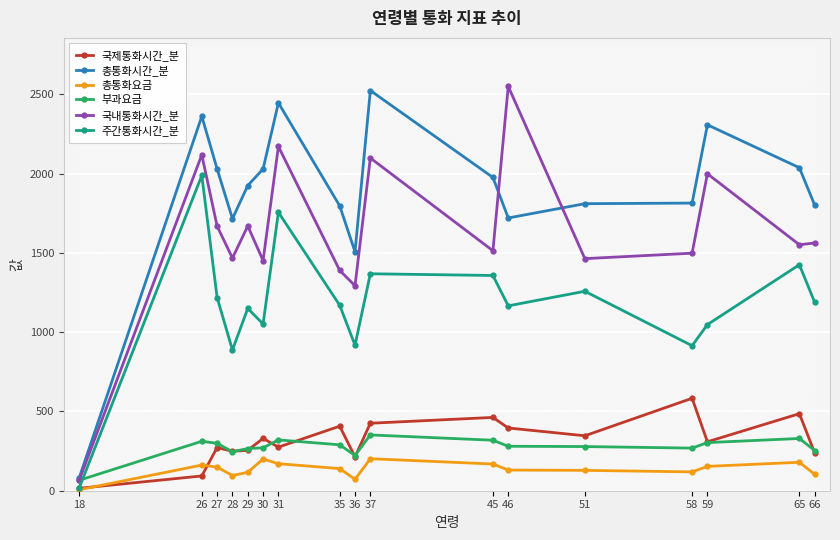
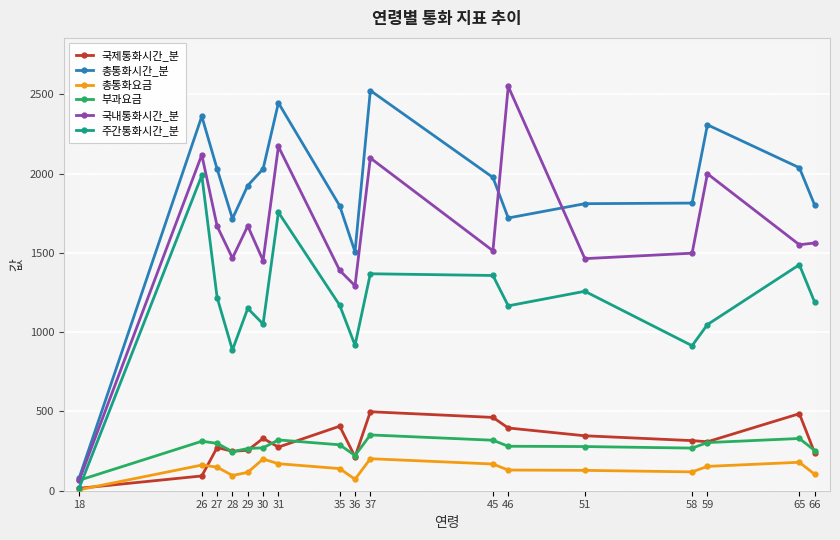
  {
    "국제통화시간_분": {
      "26": 90,
      "27": 270,
      "30": 330,
      "31": 280,
      "35": 410,
-     "37": 430,
+     "37": 500,
      "45": 460,
      "46": 400,
      "51": 350,
-     "58": 580,
+     "58": 320,
      "65": 490
    },
    "총통화시간_분": {
      "26": 2360,
      "27": 2030,
      "28": 1720,
      "29": 1920,
      "30": 2030,
      "31": 2450,
      "35": 1800,
      "36": 1510,
      "37": 2520,
      "45": 1980,
      "46": 1720,
      "51": 1810,
      "58": 1810,
      "59": 2310,
      "65": 2040,
      "66": 1800
    },
    "총통화요금": {
      "26": 160,
      "27": 150,
      "28": 100,
      "29": 120,
      "30": 200,
      "31": 170,
      "35": 140,
      "36": 70,
      "37": 200,
      "45": 170,
      "46": 130,
      "51": 130,
      "58": 120,
      "59": 150,
      "65": 180,
      "66": 100
    },
    "국내통화시간_분": {
      "26": 2120,
      "27": 1670,
      "28": 1470,
      "29": 1670,
      "30": 1450,
      "31": 2170,
      "35": 1390,
      "36": 1290,
      "37": 2100,
      "45": 1510,
      "46": 2550,
      "51": 1460,
      "58": 1500,
      "59": 2000,
      "65": 1550,
      "66": 1560
    }
  }
